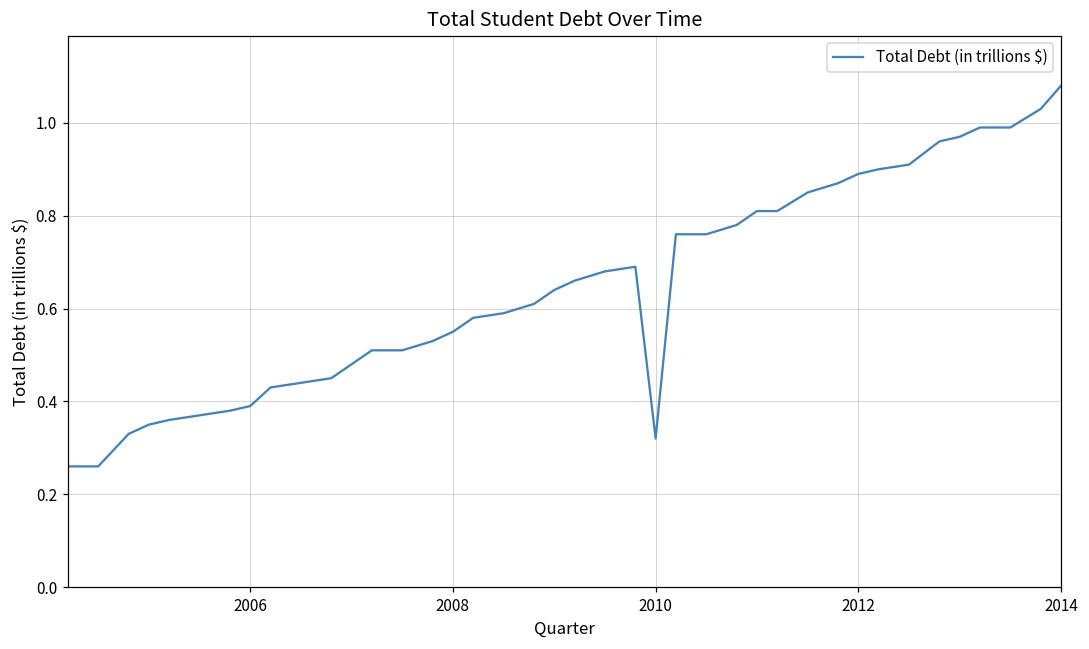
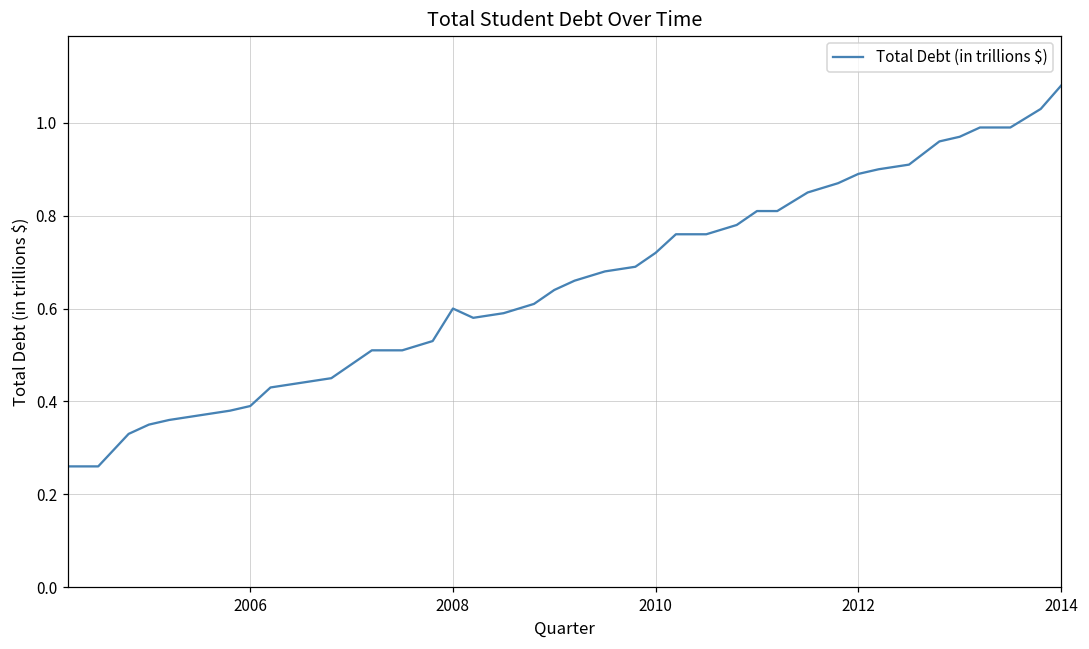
  {
    "2006": 0.39,
-   "2008": 0.55,
-   "2010": 0.32,
+   "2008": 0.60,
+   "2010": 0.72,
    "2012": 0.89,
    "2014": 1.08
  }
